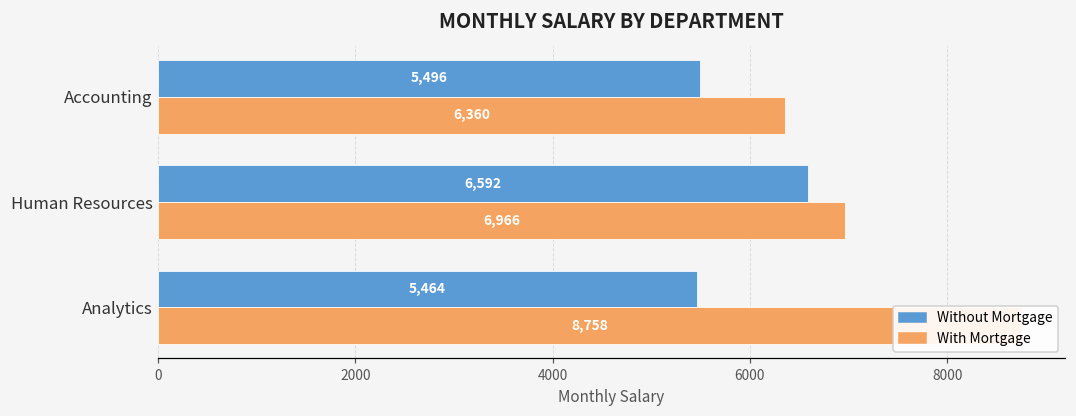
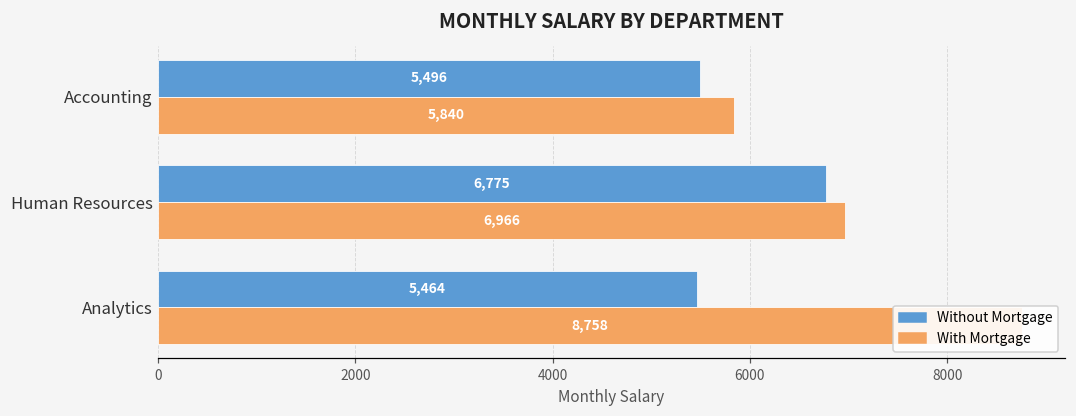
  {
    "Without Mortgage": {
      "Accounting": "5,496",
-     "Human Resources": "6,592",
+     "Human Resources": "6,775",
      "Analytics": "5,464"
    },
    "With Mortgage": {
-     "Accounting": "6,360",
+     "Accounting": "5,840",
      "Human Resources": "6,966"
    }
  }
